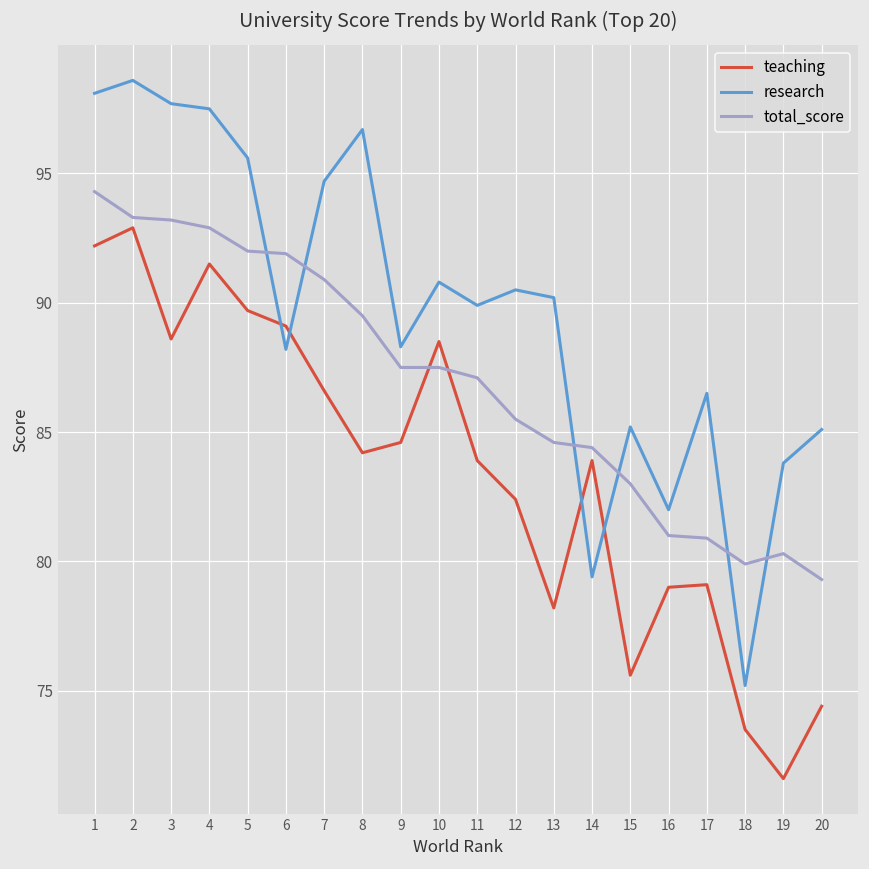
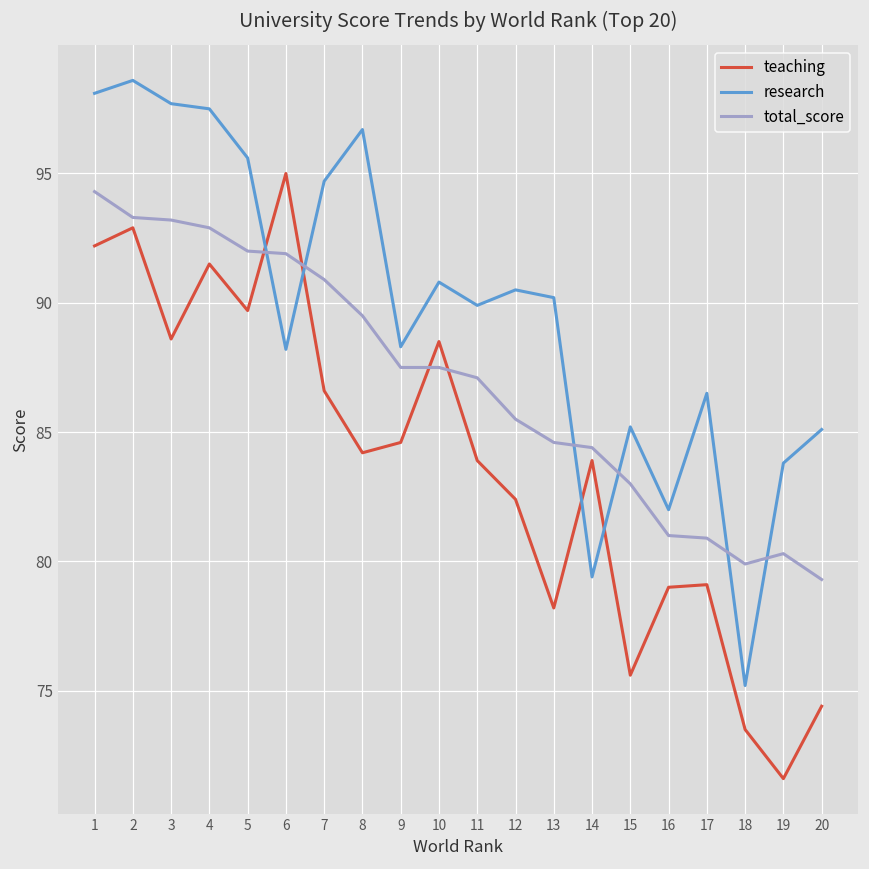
  {
    "teaching": {
      "1": 92.2,
      "2": 92.9,
      "3": 88.6,
      "4": 91.5,
      "5": 89.7,
-     "6": 89.1,
+     "6": 95.0,
      "7": 86.6,
      "8": 84.2,
      "9": 84.6,
      "10": 88.5,
      "11": 83.9,
      "12": 82.4,
      "13": 78.2,
      "14": 83.9,
      "15": 75.6,
      "16": 79.0,
      "17": 79.1,
      "18": 73.5,
      "19": 71.6,
      "20": 74.4
    },
    "research": {
      "1": 98.1,
      "2": 98.6,
      "3": 97.7,
      "4": 97.5,
      "5": 95.6,
      "6": 88.2,
      "7": 94.7,
      "8": 96.7,
      "9": 88.3,
      "10": 90.8,
      "11": 89.9,
      "12": 90.5,
      "13": 90.2,
      "14": 79.4,
      "15": 85.2,
      "16": 82.0,
      "17": 86.5,
      "18": 75.2,
      "19": 83.8,
      "20": 85.1
    },
    "total_score": {
      "1": 94.3,
      "2": 93.3,
      "3": 93.2,
      "4": 92.9,
      "5": 92.0,
      "6": 91.9,
      "7": 90.9,
      "8": 89.5,
      "9": 87.5,
      "10": 87.5,
      "11": 87.1,
      "12": 85.5,
      "13": 84.6,
      "14": 84.4,
      "15": 83.0,
      "16": 81.0,
      "17": 80.9,
      "18": 79.9,
      "19": 80.3,
      "20": 79.3
    }
  }
